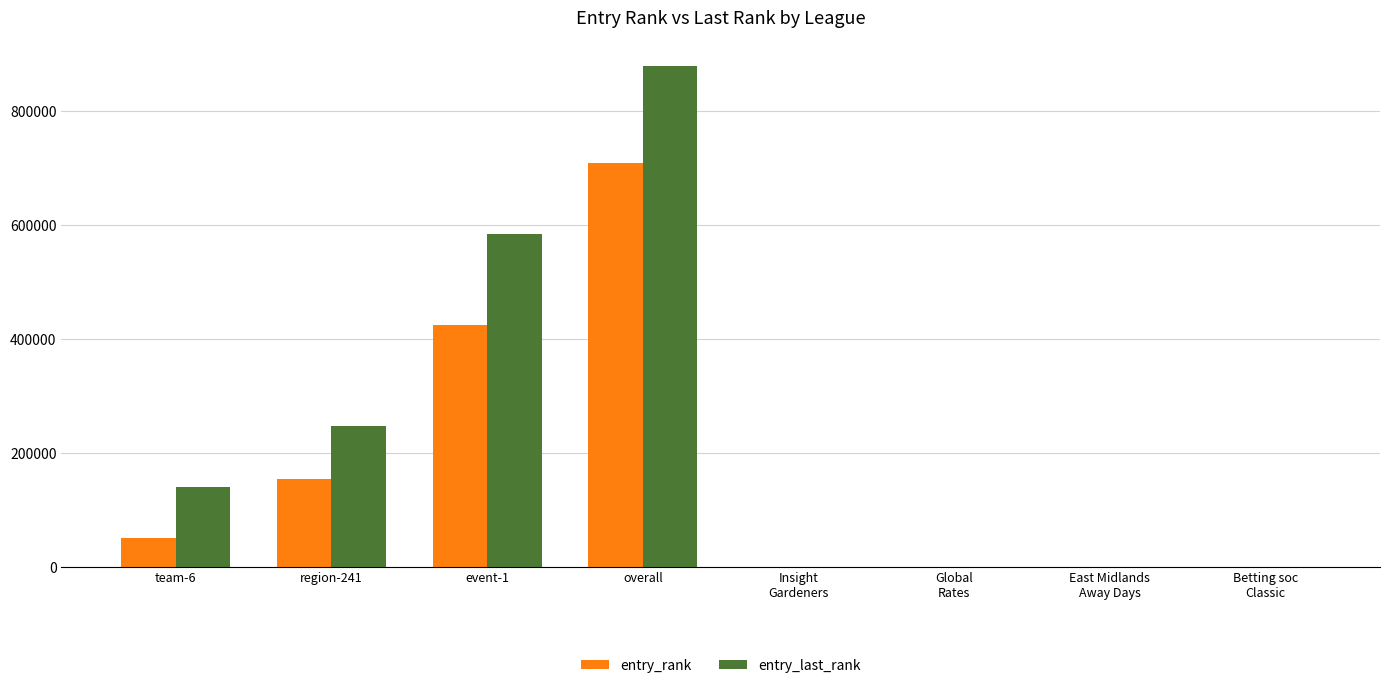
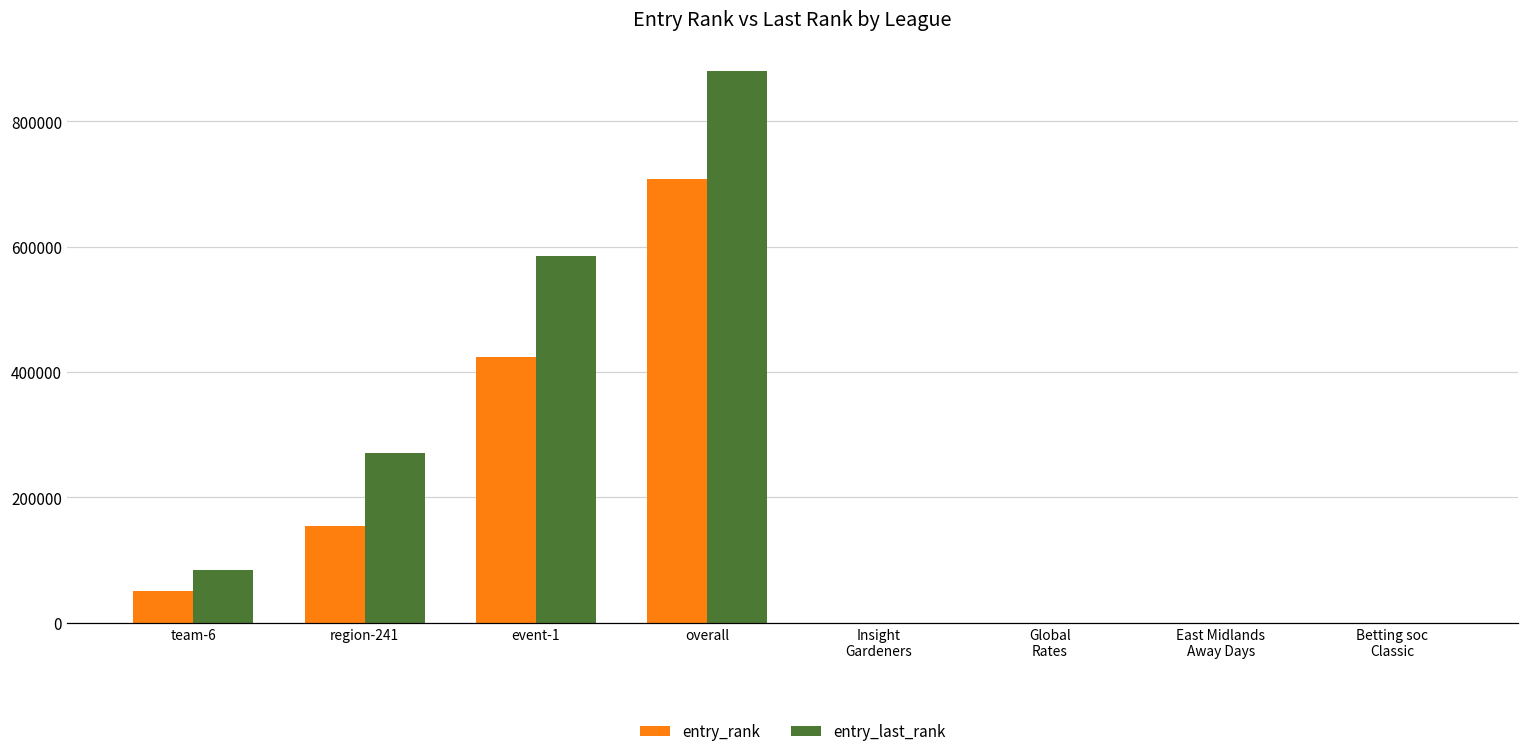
  {
    "entry_rank": {
      "team-6": 50000,
      "region-241": 150000,
      "event-1": 420000,
      "overall": 710000
    },
    "entry_last_rank": {
-     "team-6": 140000,
-     "region-241": 250000,
+     "team-6": 80000,
+     "region-241": 270000,
      "event-1": 580000,
      "overall": 880000
    }
  }
